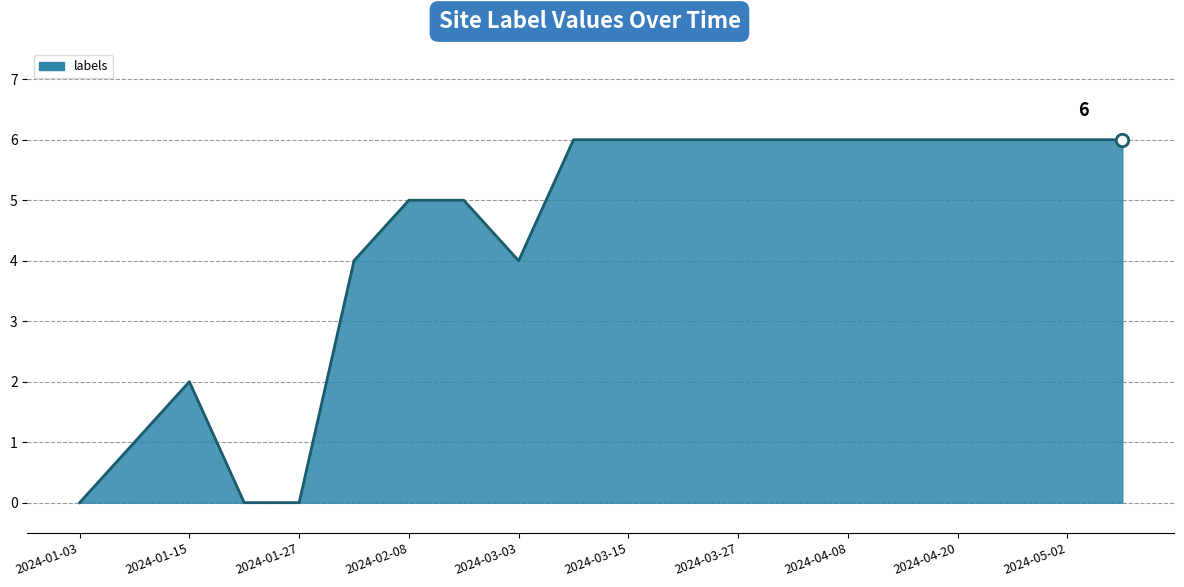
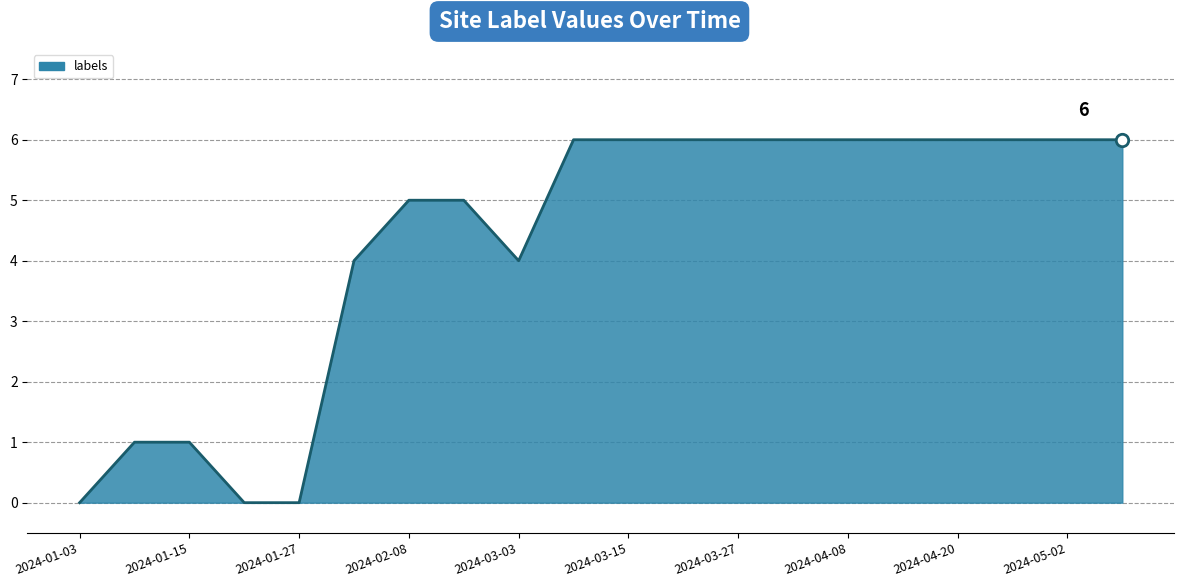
  {
    "labels": {
      "2024-01-03": 0,
-     "2024-01-15": 2,
+     "2024-01-15": 1,
      "2024-01-27": 0,
      "2024-02-08": 5,
      "2024-03-03": 4,
      "2024-03-15": 6,
      "2024-03-27": 6,
      "2024-04-08": 6,
      "2024-04-20": 6
    }
  }
